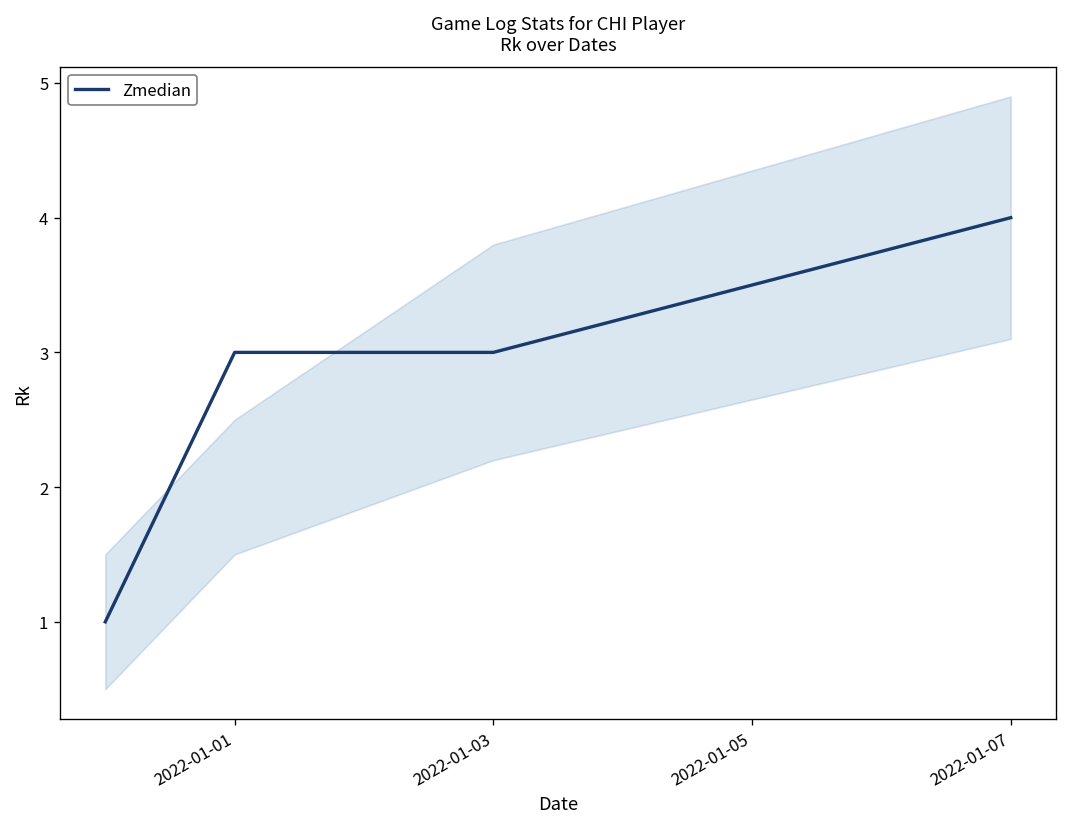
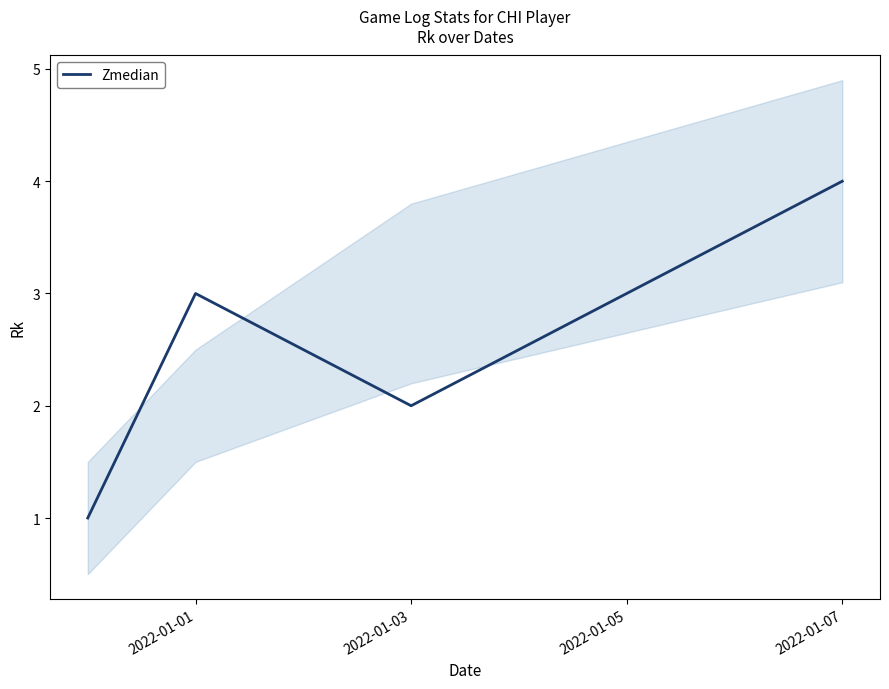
  {
    "Zmedian": {
      "2022-01-01": 3,
-     "2022-01-03": 3,
+     "2022-01-03": 2,
      "2022-01-07": 4
    }
  }
